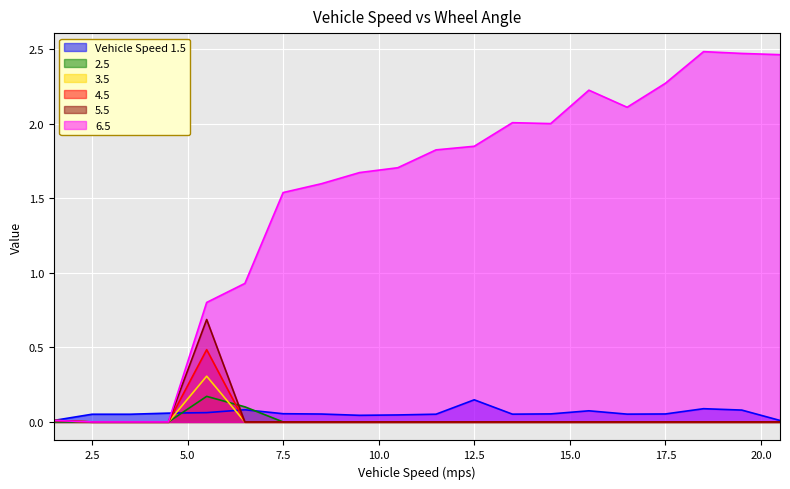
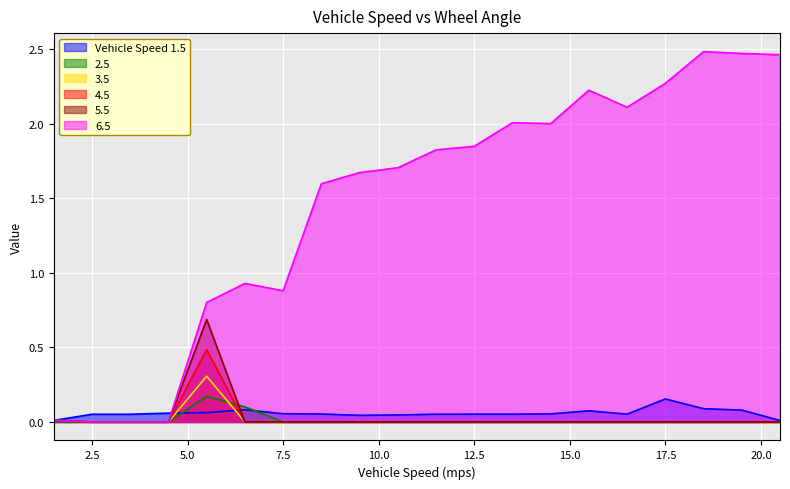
  {
    "Vehicle Speed 1.5": {
      "2.5": 0.05,
      "7.5": 0.06,
-     "12.5": 0.15,
-     "17.5": 0.05
+     "12.5": 0.05,
+     "17.5": 0.15
    },
    "6.5": {
-     "7.5": 1.54,
+     "7.5": 0.88,
      "12.5": 1.85,
      "17.5": 2.27
    }
  }
